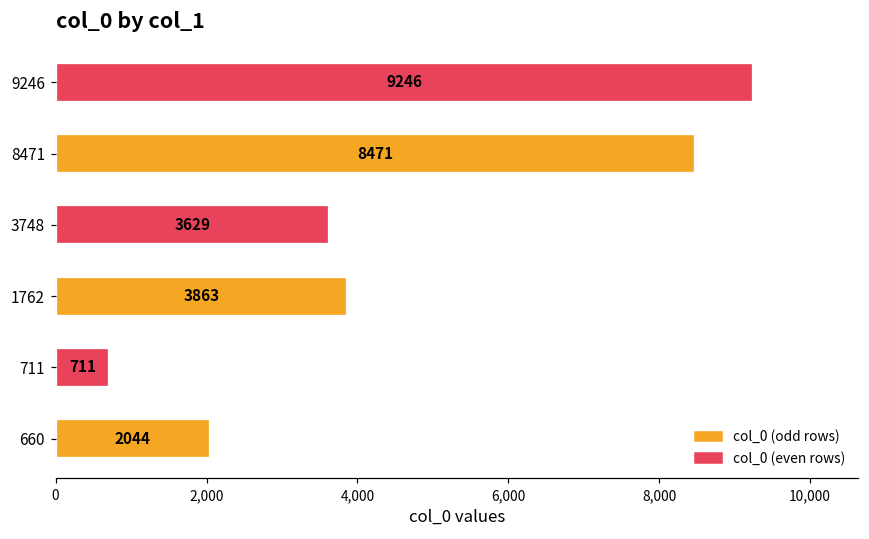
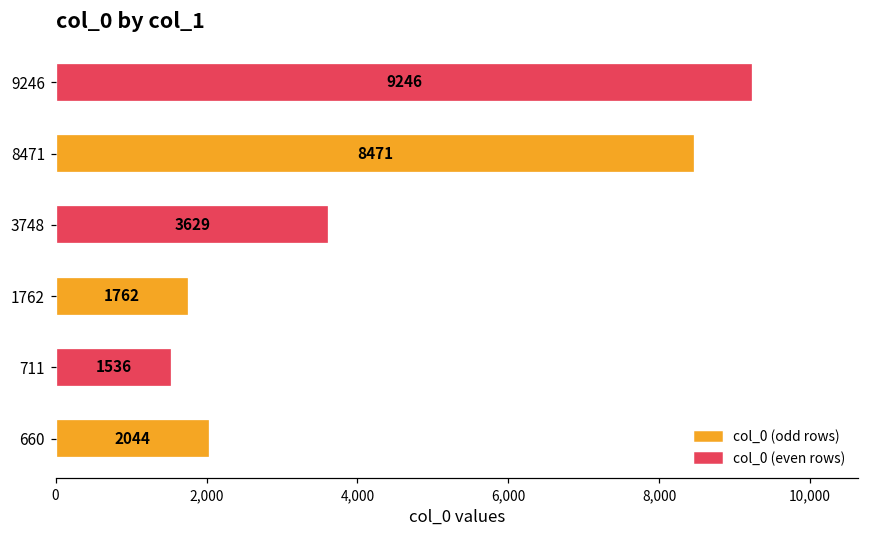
  {
    "9246": 9246,
    "8471": 8471,
    "3748": 3629,
-   "1762": 3863,
-   "711": 711,
+   "1762": 1762,
+   "711": 1536,
    "660": 2044
  }
